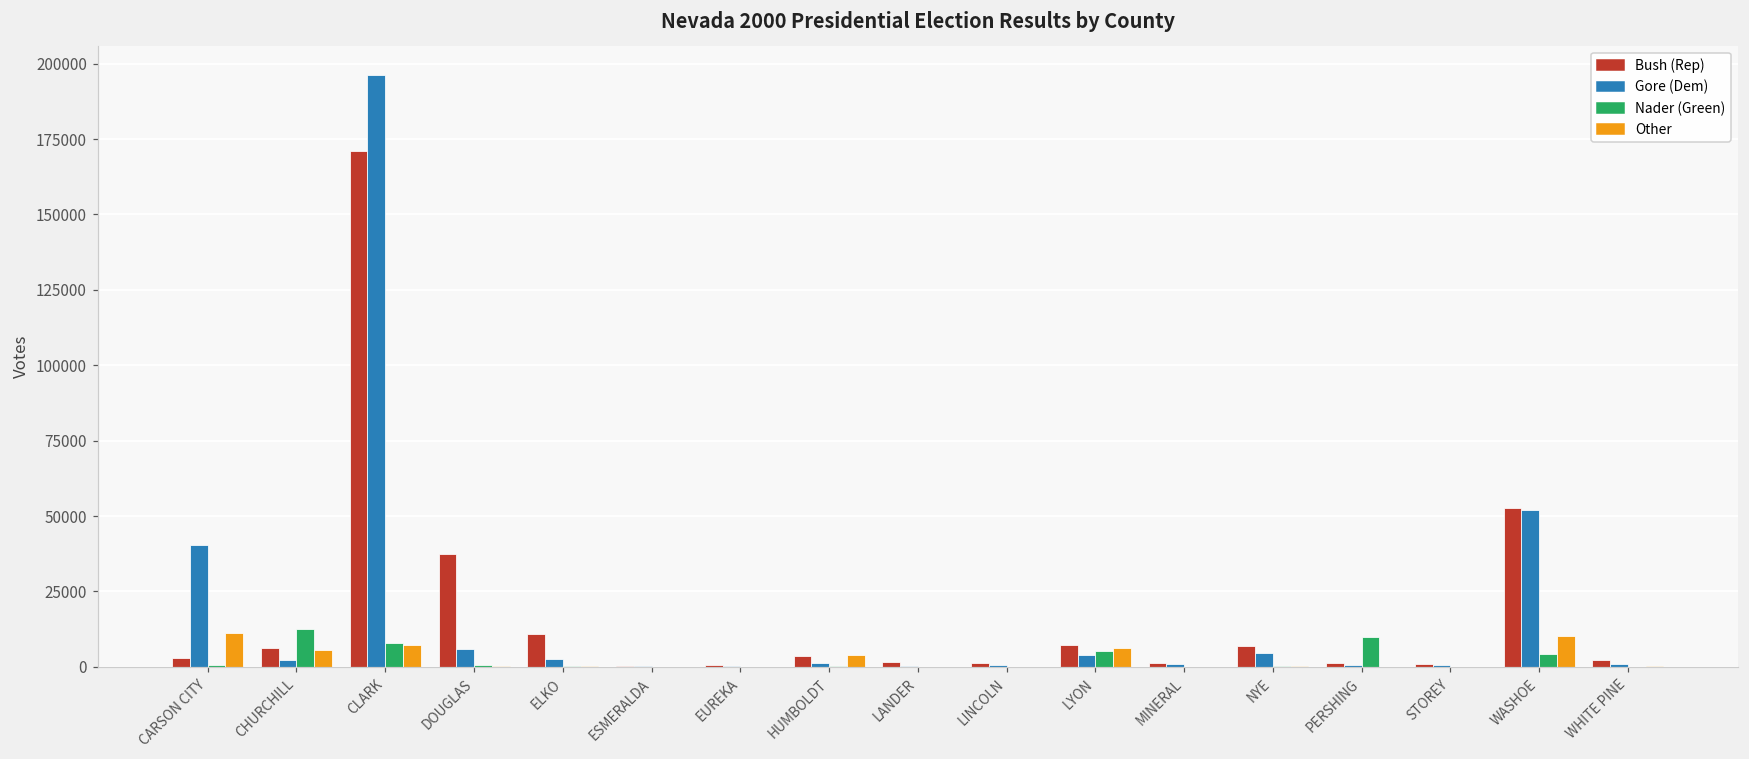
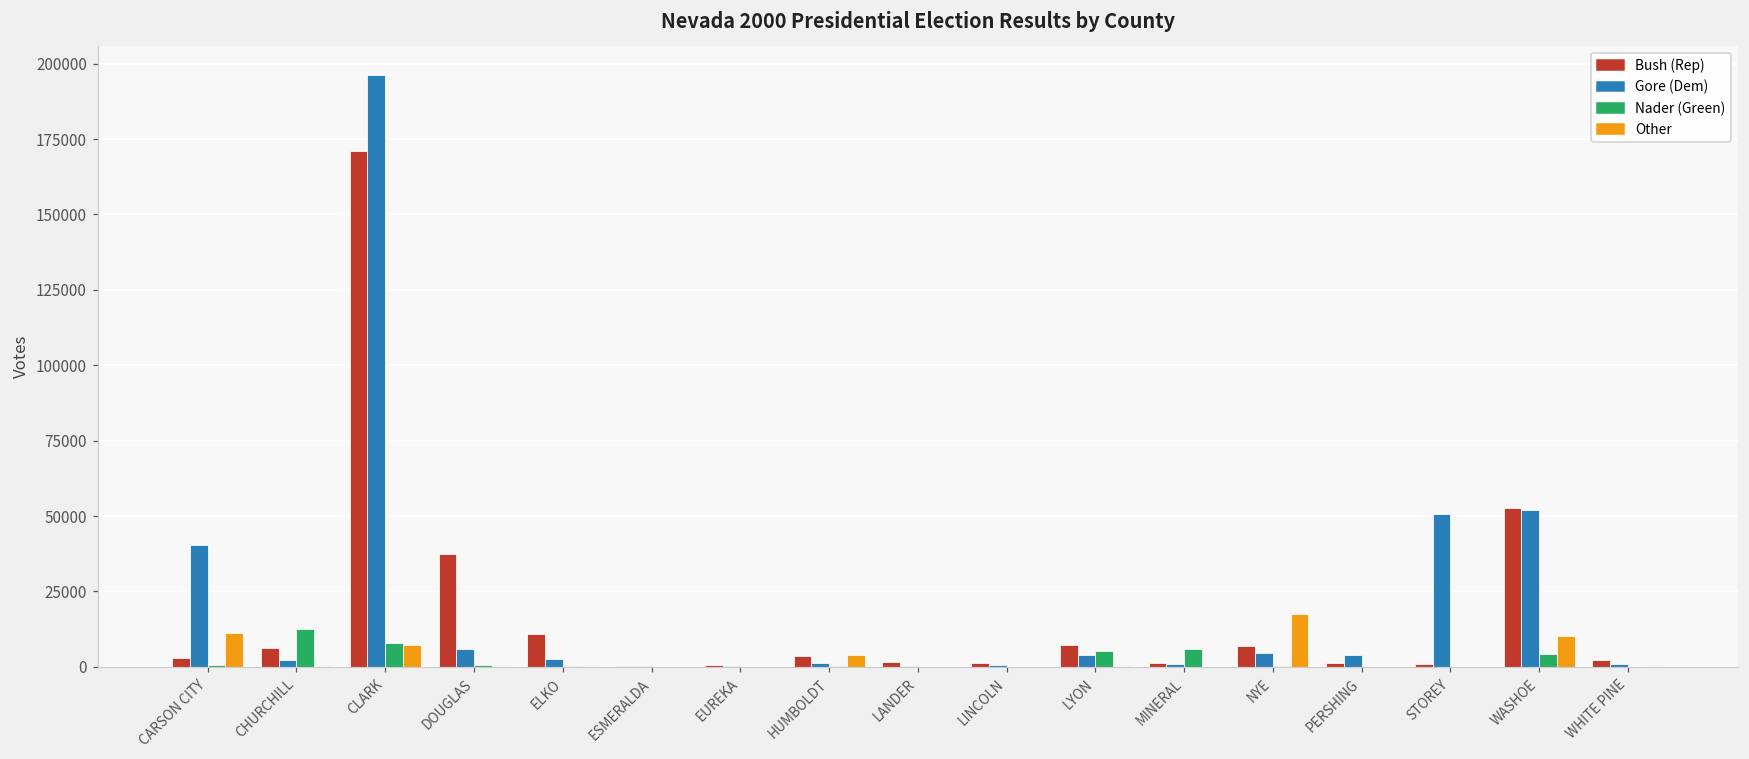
  {
    "Bush (Rep)": {
      "CARSON CITY": 3000,
      "CHURCHILL": 6000,
      "CLARK": 171000,
      "DOUGLAS": 37000,
      "ELKO": 11000,
      "HUMBOLDT": 4000,
      "LANDER": 2000,
      "LINCOLN": 1000,
      "LYON": 7000,
      "MINERAL": 1000,
      "NYE": 7000,
      "PERSHING": 1000,
      "STOREY": 1000,
      "WASHOE": 53000,
      "WHITE PINE": 2000
    },
    "Gore (Dem)": {
      "CARSON CITY": 40000,
      "CHURCHILL": 2000,
      "CLARK": 196000,
      "DOUGLAS": 6000,
      "ELKO": 3000,
      "HUMBOLDT": 1000,
      "LYON": 4000,
      "MINERAL": 1000,
      "NYE": 5000,
-     "PERSHING": 0,
-     "STOREY": 1000,
+     "PERSHING": 4000,
+     "STOREY": 51000,
      "WASHOE": 52000,
      "WHITE PINE": 1000
    },
    "Nader (Green)": {
      "CHURCHILL": 12000,
      "CLARK": 8000,
      "LYON": 5000,
-     "MINERAL": 0,
-     "PERSHING": 10000,
+     "MINERAL": 6000,
+     "PERSHING": 0,
      "WASHOE": 4000
    },
    "Other": {
      "CARSON CITY": 11000,
-     "CHURCHILL": 5000,
+     "CHURCHILL": 0,
      "CLARK": 7000,
      "HUMBOLDT": 4000,
-     "LYON": 6000,
-     "NYE": 0,
+     "LYON": 0,
+     "NYE": 18000,
      "WASHOE": 10000
    }
  }
